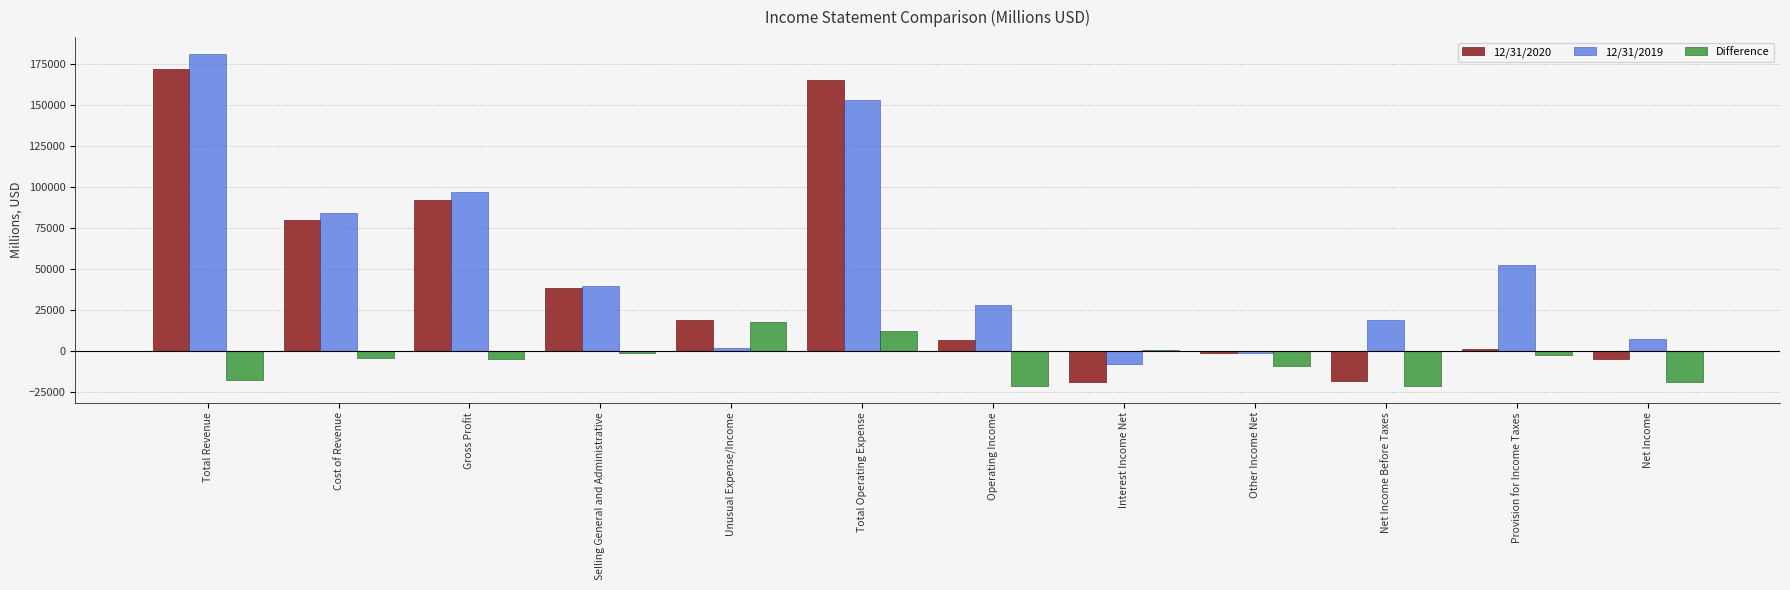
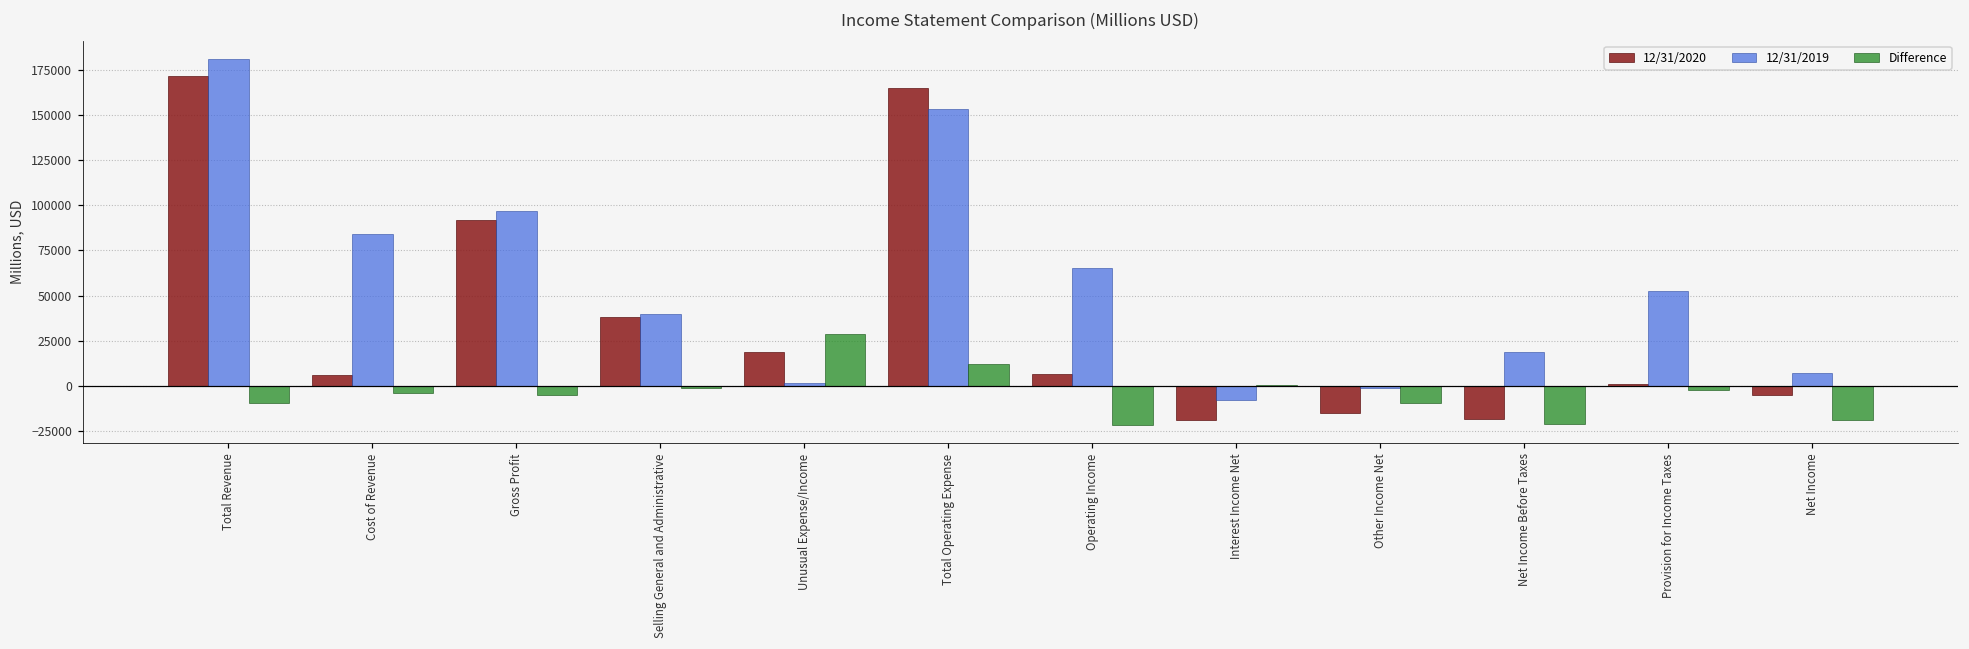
  {
    "12/31/2020": {
      "Total Revenue": 172000,
-     "Cost of Revenue": 80000,
+     "Cost of Revenue": 6000,
      "Gross Profit": 92000,
      "Selling General and Administrative": 38000,
      "Unusual Expense/Income": 19000,
      "Total Operating Expense": 165000,
      "Operating Income": 6000,
      "Interest Income Net": -19000,
-     "Other Income Net": -1000,
+     "Other Income Net": -15000,
      "Net Income Before Taxes": -18000,
      "Net Income": -5000
    },
    "12/31/2019": {
      "Total Revenue": 181000,
      "Cost of Revenue": 84000,
      "Gross Profit": 97000,
      "Selling General and Administrative": 39000,
      "Total Operating Expense": 153000,
-     "Operating Income": 28000,
+     "Operating Income": 65000,
      "Interest Income Net": -8000,
      "Net Income Before Taxes": 18000,
      "Provision for Income Taxes": 52000,
      "Net Income": 7000
    },
    "Difference": {
-     "Total Revenue": -18000,
+     "Total Revenue": -9000,
      "Cost of Revenue": -4000,
      "Gross Profit": -5000,
-     "Unusual Expense/Income": 17000,
+     "Unusual Expense/Income": 29000,
      "Total Operating Expense": 12000,
      "Operating Income": -22000,
      "Other Income Net": -9000,
      "Net Income Before Taxes": -21000,
      "Provision for Income Taxes": -3000,
      "Net Income": -19000
    }
  }
